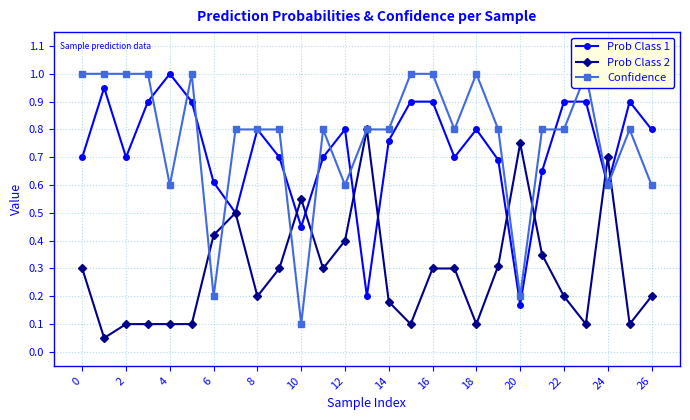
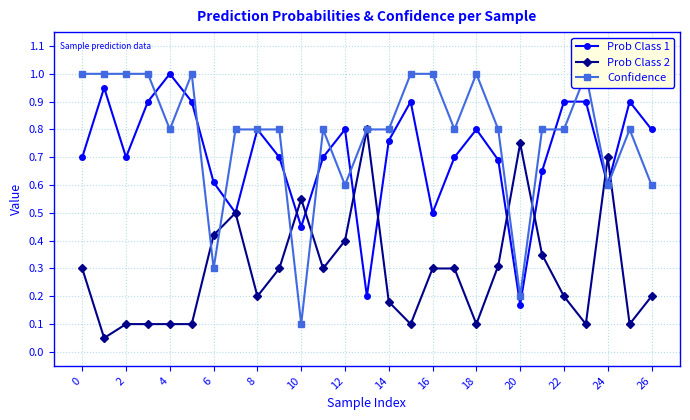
  {
    "Prob Class 1": {
      "0": 0.7,
      "2": 0.7,
      "4": 1.0,
      "6": 0.61,
      "10": 0.45,
      "12": 0.8,
      "14": 0.76,
-     "16": 0.9,
+     "16": 0.5,
      "18": 0.8,
      "20": 0.17,
      "22": 0.9,
      "26": 0.8
    },
    "Prob Class 2": {
      "0": 0.3,
      "2": 0.1,
      "4": 0.1,
      "6": 0.42,
      "8": 0.2,
      "10": 0.55,
      "12": 0.4,
      "14": 0.18,
      "16": 0.3,
      "18": 0.1,
      "20": 0.75,
      "22": 0.2,
      "24": 0.7,
      "26": 0.2
    },
    "Confidence": {
      "0": 1.0,
      "2": 1.0,
-     "4": 0.6,
-     "6": 0.2,
+     "4": 0.8,
+     "6": 0.3,
      "10": 0.1,
      "12": 0.6,
      "14": 0.8,
      "16": 1.0,
      "18": 1.0,
      "20": 0.2,
      "22": 0.8,
      "26": 0.6
    }
  }
